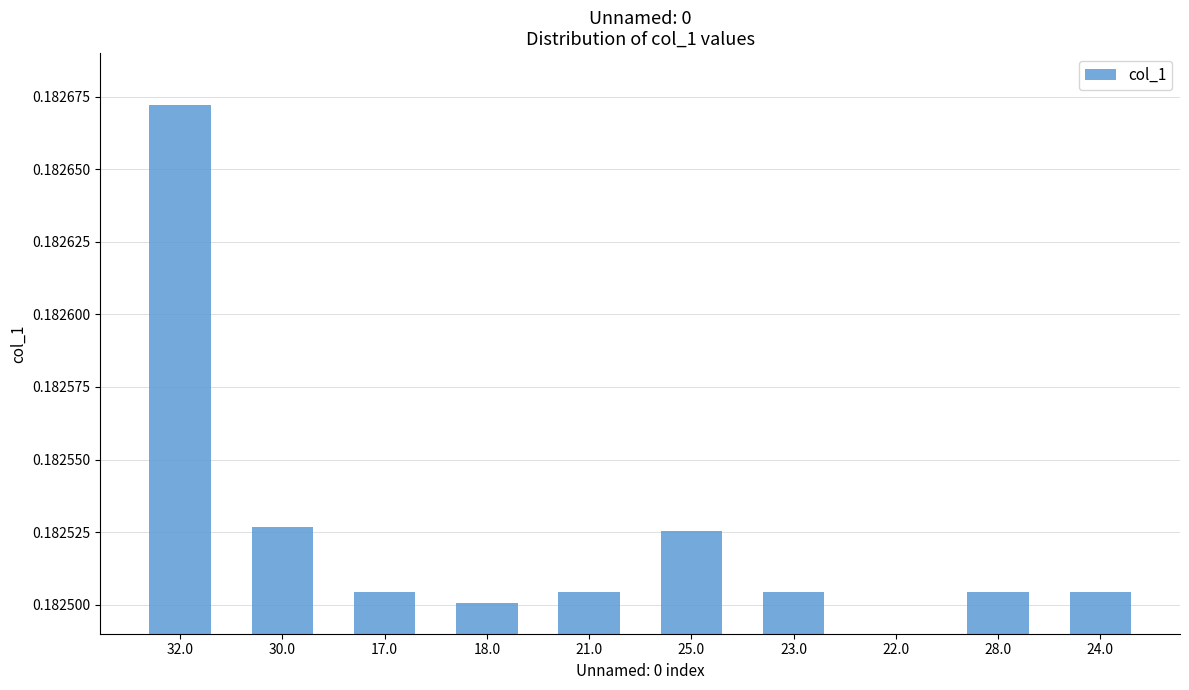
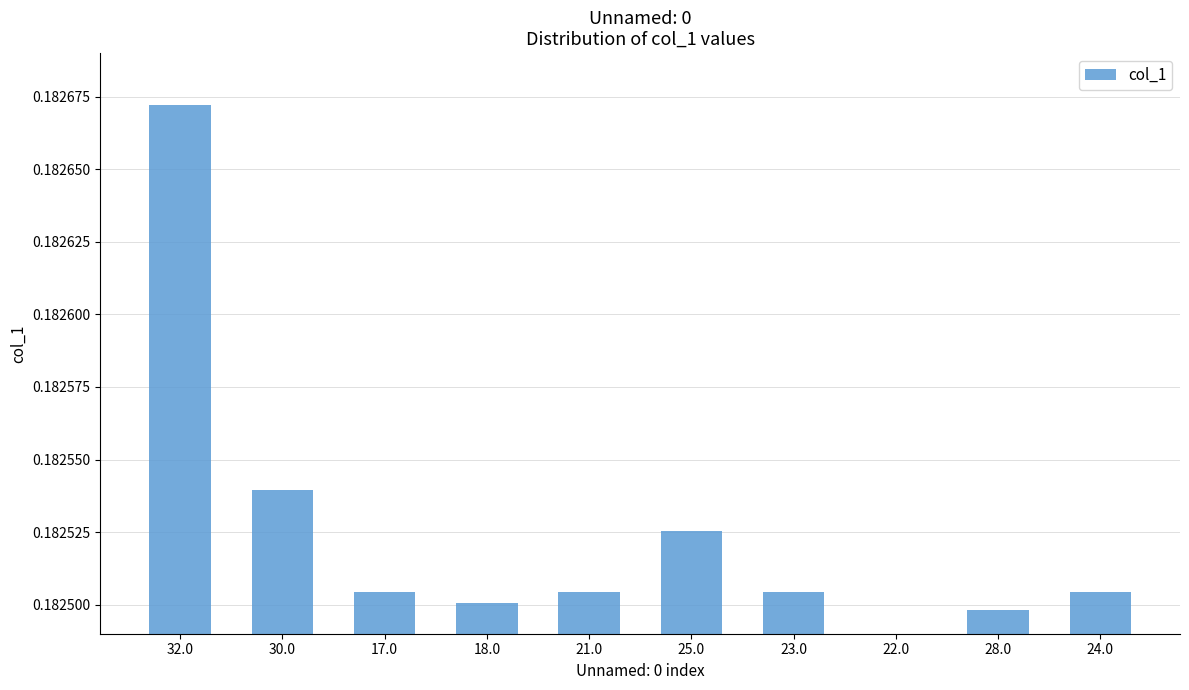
  {
    "32.0": 0.182672,
-   "30.0": 0.182527,
+   "30.0": 0.182539,
    "17.0": 0.182504,
    "18.0": 0.182501,
    "21.0": 0.182504,
    "25.0": 0.182525,
    "23.0": 0.182504,
-   "28.0": 0.182504,
+   "28.0": 0.182498,
    "24.0": 0.182504
  }
